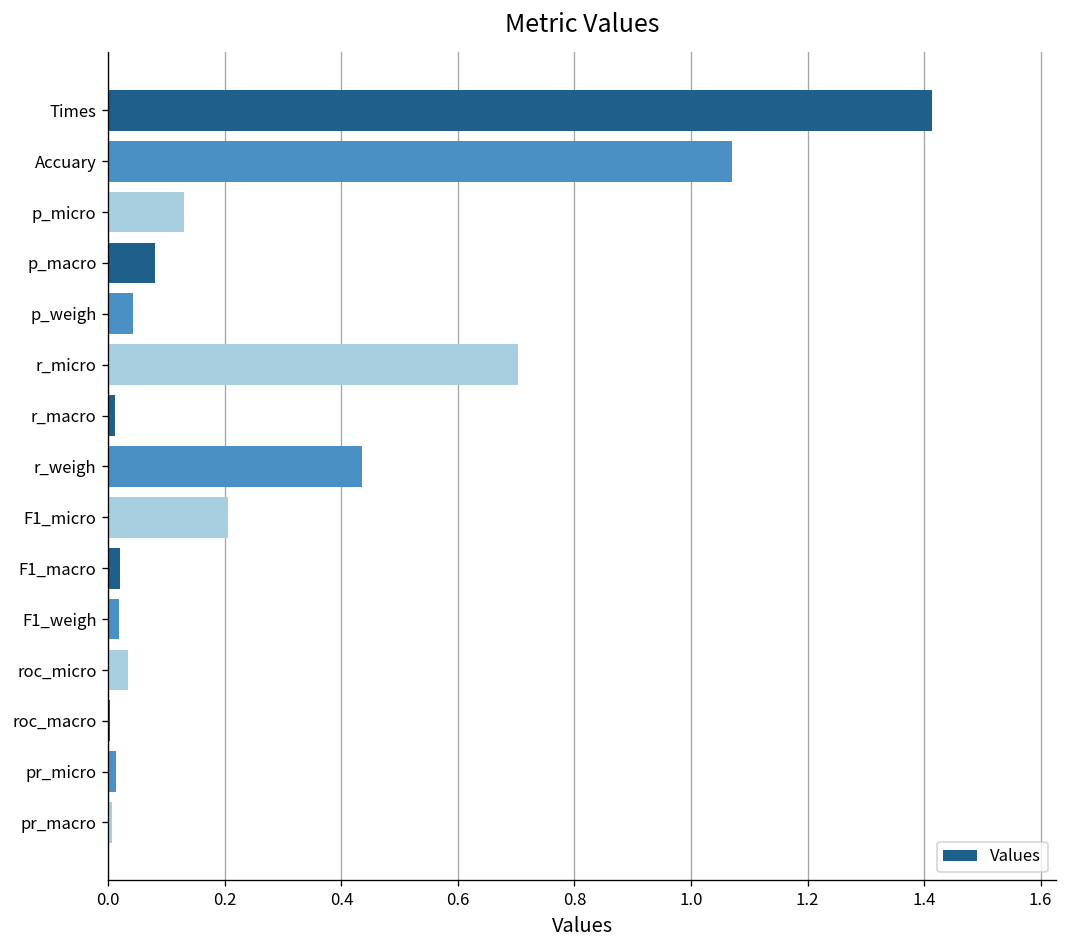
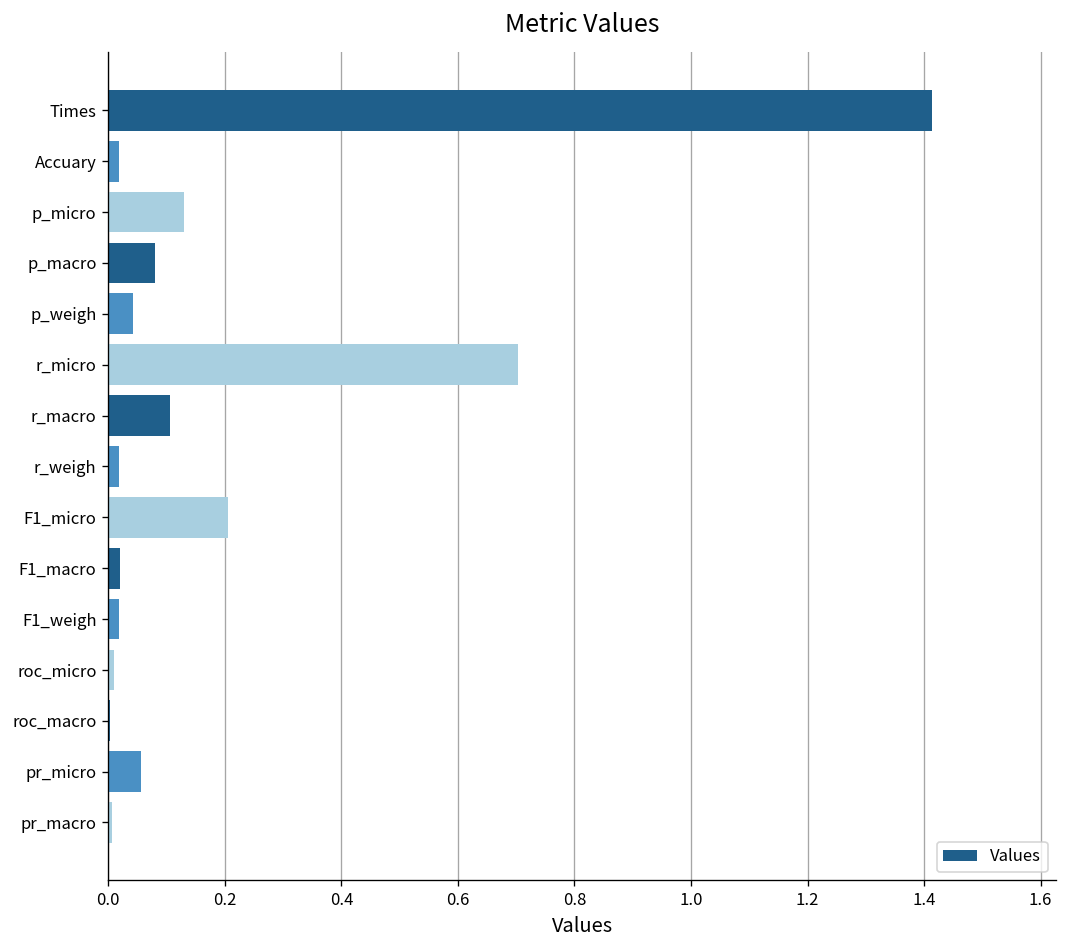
  {
    "Times": 1.41,
-   "Accuary": 1.07,
+   "Accuary": 0.02,
    "p_micro": 0.13,
    "p_macro": 0.08,
    "p_weigh": 0.04,
    "r_micro": 0.70,
-   "r_macro": 0.01,
-   "r_weigh": 0.44,
+   "r_macro": 0.11,
+   "r_weigh": 0.02,
    "F1_micro": 0.21,
    "F1_macro": 0.02,
    "F1_weigh": 0.02,
-   "roc_micro": 0.03,
-   "pr_micro": 0.01,
+   "roc_micro": 0.01,
+   "pr_micro": 0.06,
    "pr_macro": 0.01
  }
